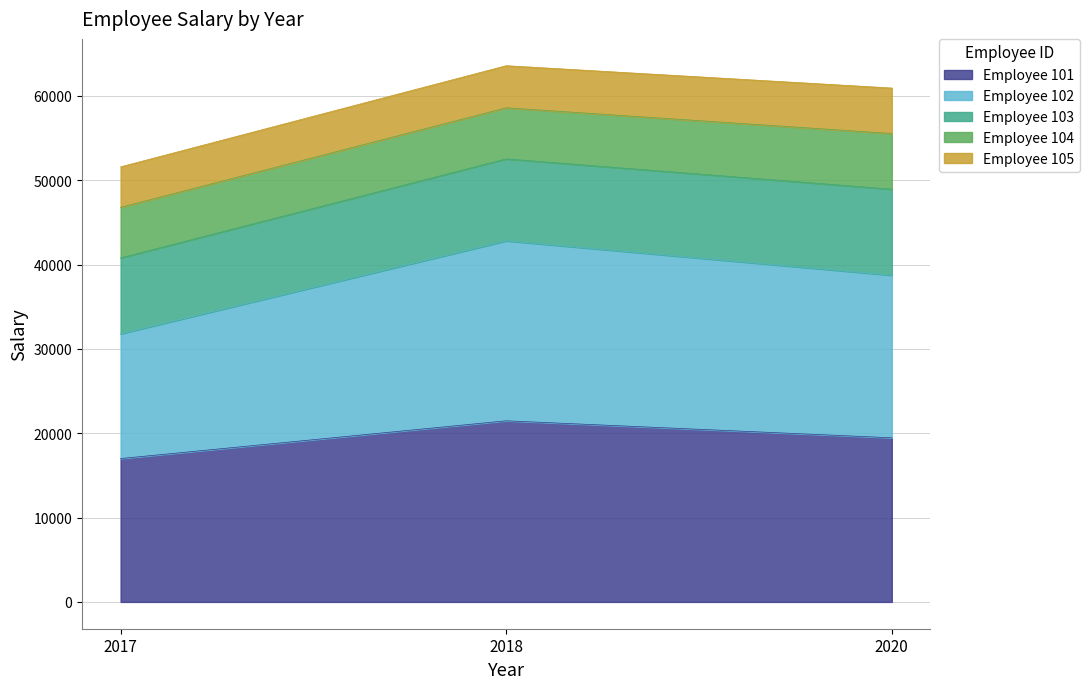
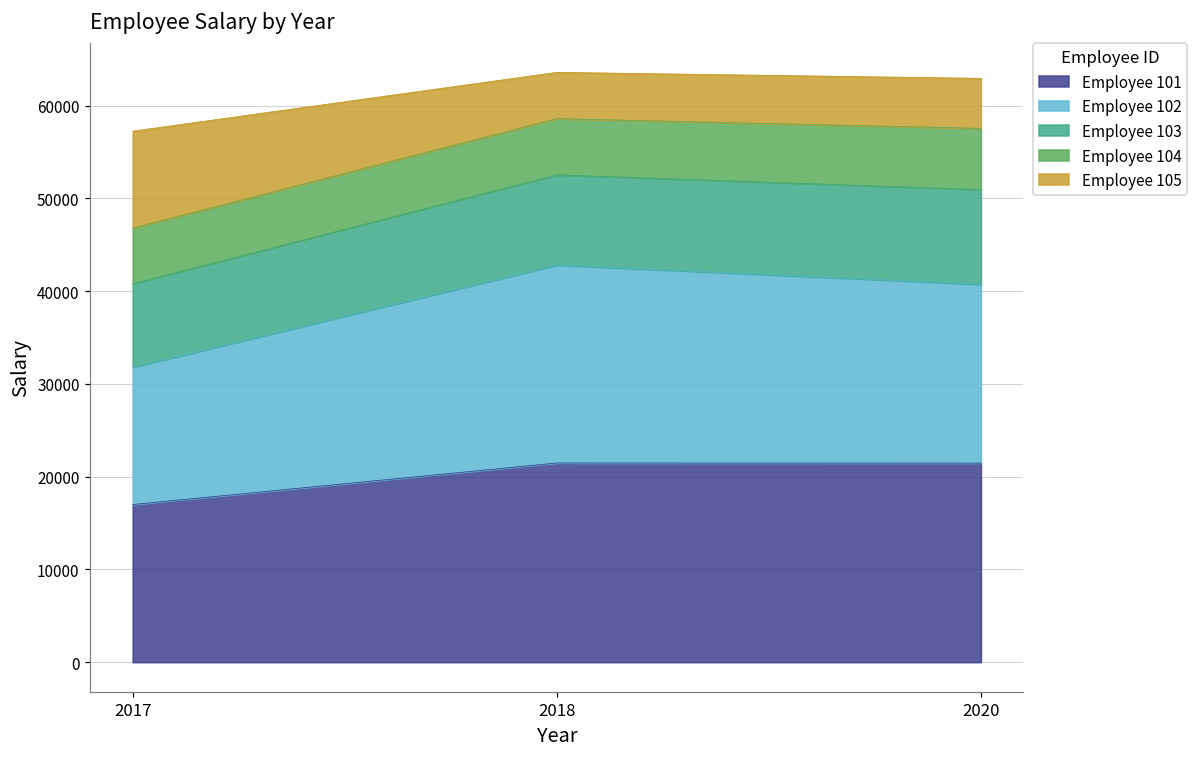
  {
    "Employee 101": {
      "2017": 17000,
      "2018": 21000,
-     "2020": 19000
+     "2020": 21000
    },
    "Employee 102": {
      "2017": 15000,
      "2018": 21000,
      "2020": 19000
    },
    "Employee 105": {
-     "2017": 5000,
+     "2017": 10000,
      "2018": 5000,
      "2020": 5000
    }
  }
